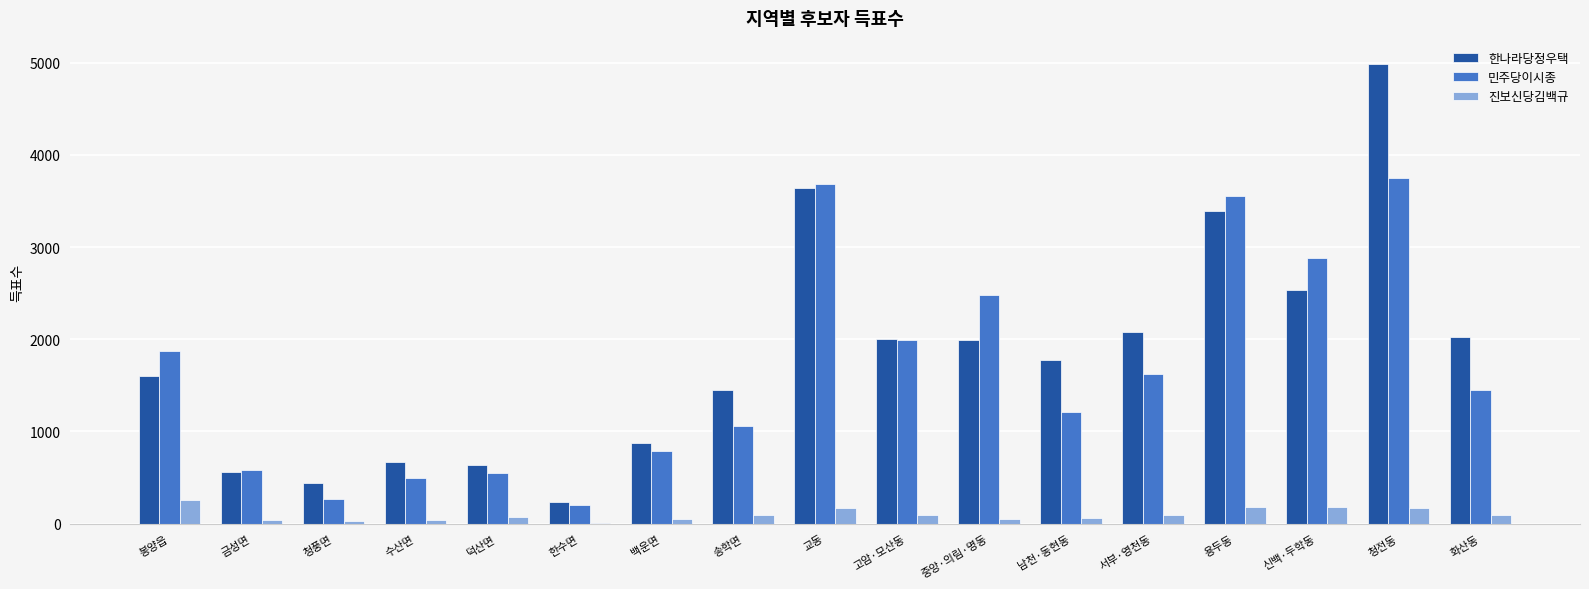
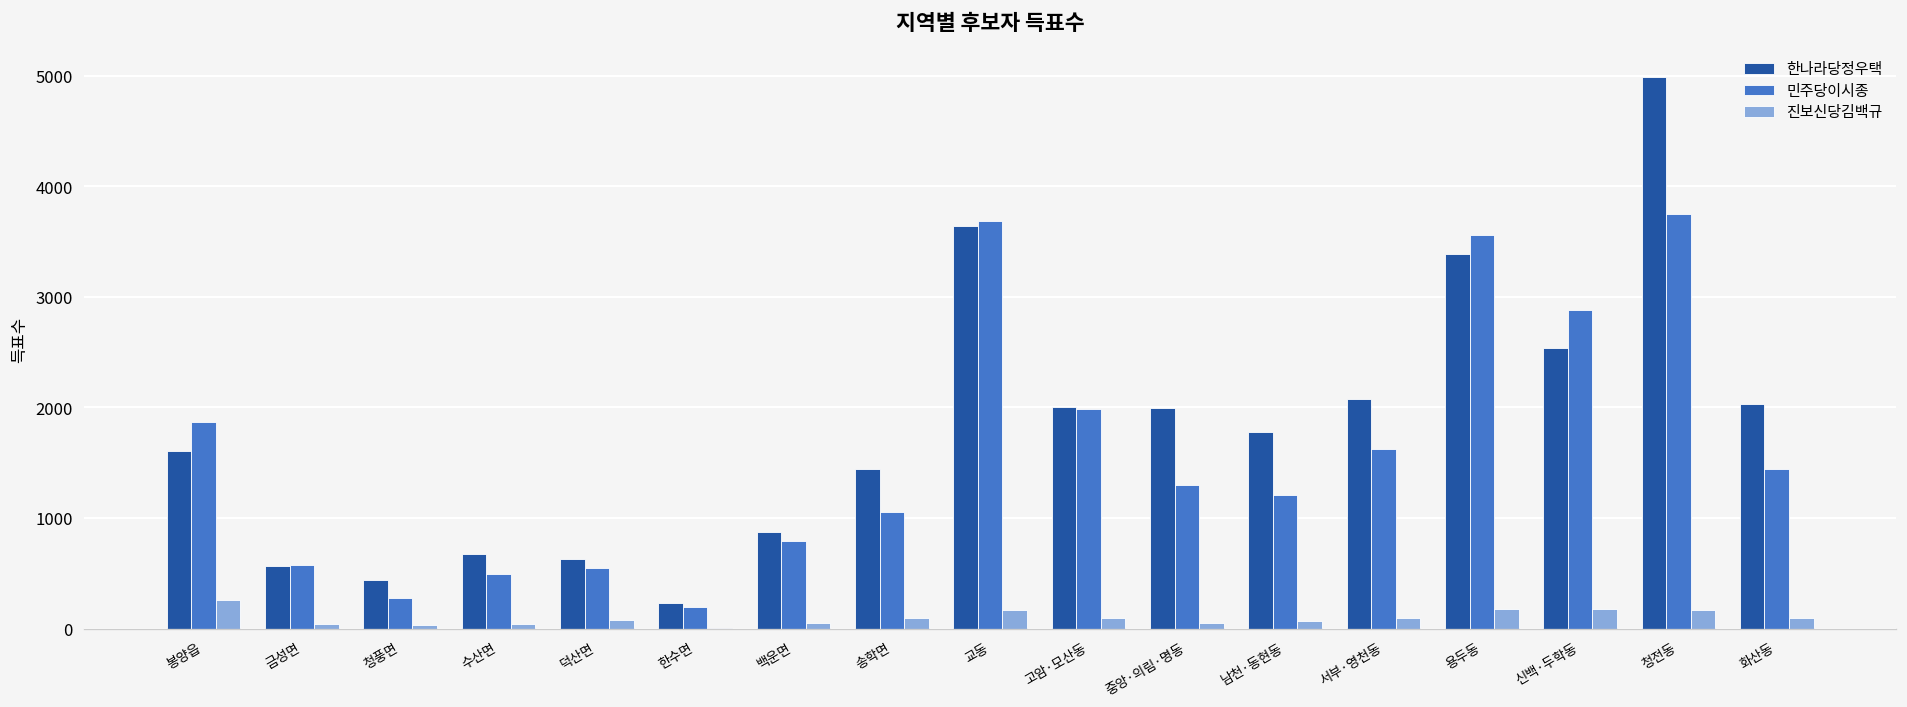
  {
    "한나라당정우택": {
      "봉양읍": 1600,
      "금성면": 600,
      "청풍면": 400,
      "수산면": 700,
      "덕산면": 600,
      "한수면": 200,
      "백운면": 900,
      "송학면": 1400,
      "교동": 3600,
      "고암·모산동": 2000,
      "중앙·의림·명동": 2000,
      "남천·동현동": 1800,
      "서부·영천동": 2100,
      "용두동": 3400,
      "신백·두학동": 2500,
      "청전동": 5000,
      "화산동": 2000
    },
    "민주당이시종": {
      "봉양읍": 1900,
      "금성면": 600,
      "청풍면": 300,
      "수산면": 500,
      "덕산면": 500,
      "한수면": 200,
      "백운면": 800,
      "송학면": 1100,
      "교동": 3700,
      "고암·모산동": 2000,
-     "중앙·의림·명동": 2500,
+     "중앙·의림·명동": 1300,
      "남천·동현동": 1200,
      "서부·영천동": 1600,
      "용두동": 3600,
      "신백·두학동": 2900,
      "청전동": 3700,
      "화산동": 1400
    },
    "진보신당김백규": {
      "봉양읍": 300,
      "금성면": 0,
      "청풍면": 0,
      "수산면": 0,
      "덕산면": 100,
      "백운면": 0,
      "송학면": 100,
      "교동": 200,
      "고암·모산동": 100,
      "중앙·의림·명동": 100,
      "남천·동현동": 100,
      "서부·영천동": 100,
      "용두동": 200,
      "신백·두학동": 200,
      "청전동": 200,
      "화산동": 100
    }
  }
